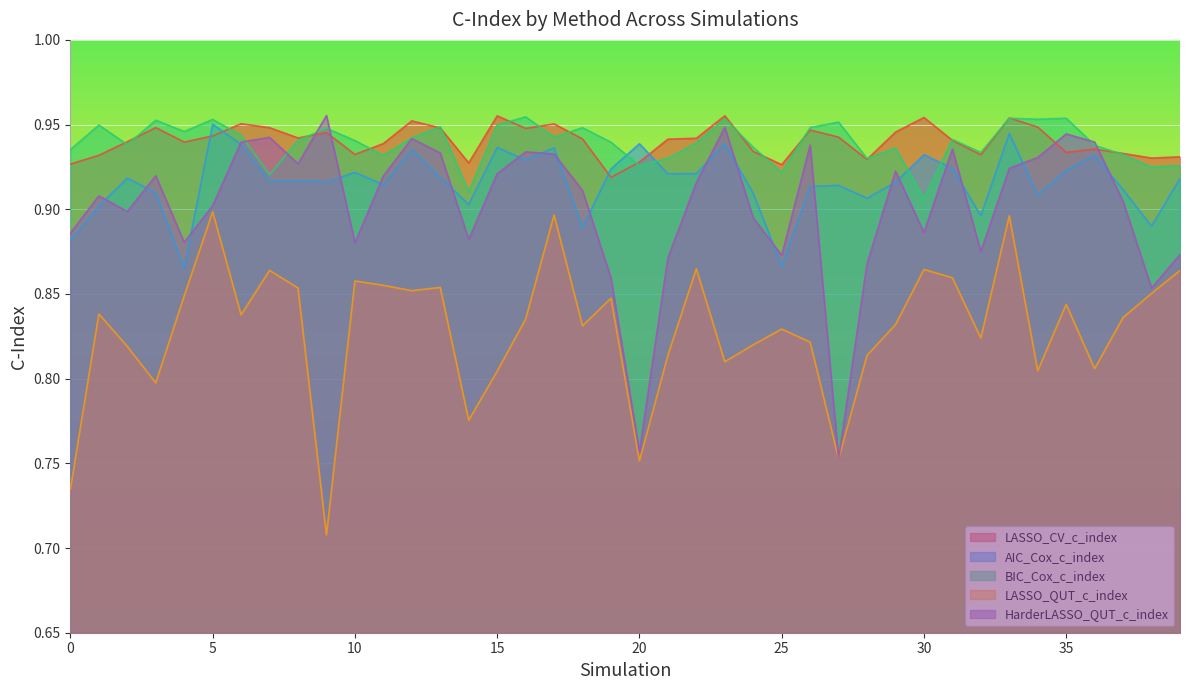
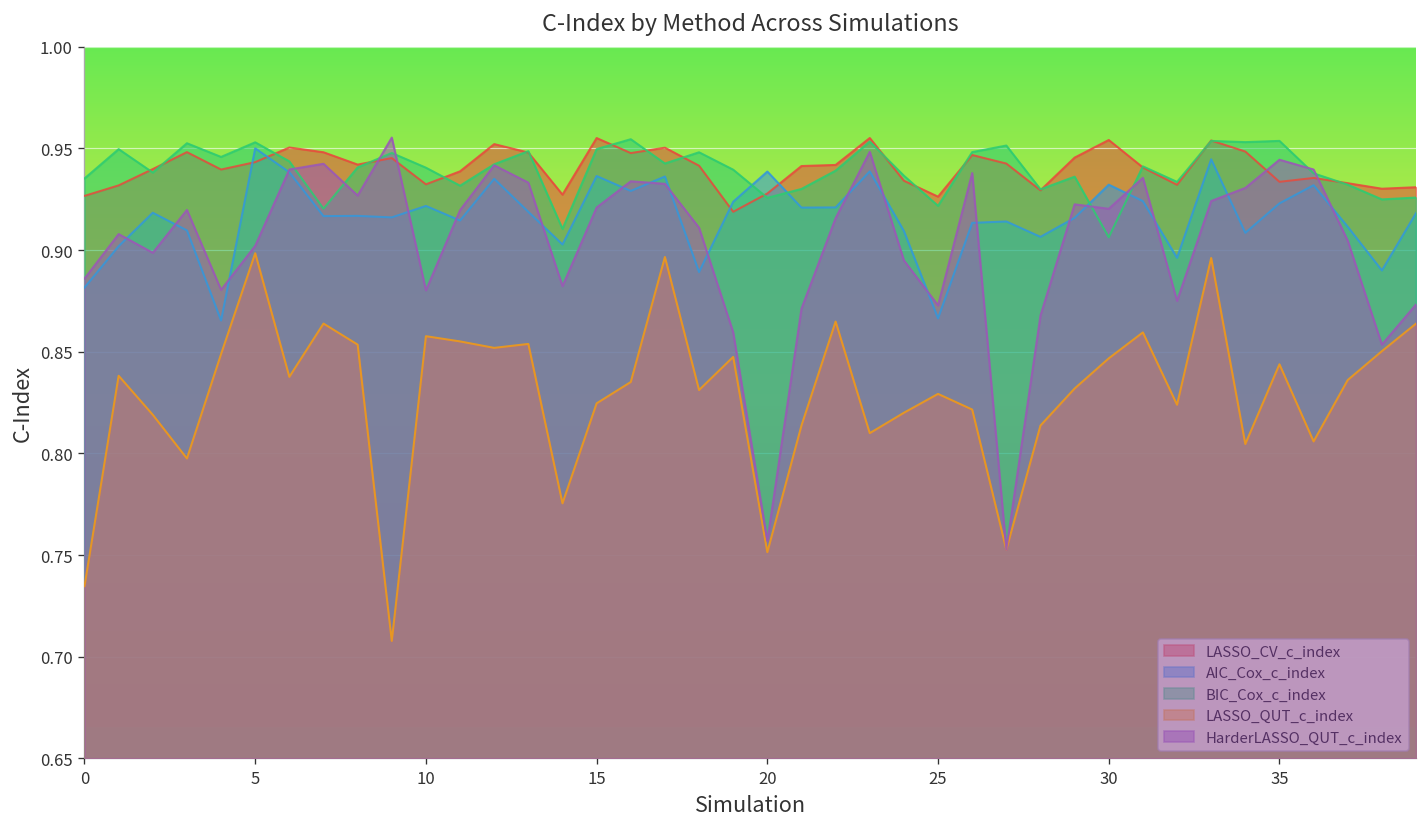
  {
    "LASSO_CV_c_index": {
      "0": 0.927,
      "5": 0.943,
      "10": 0.932,
      "15": 0.955,
      "20": 0.928,
      "25": 0.926,
      "30": 0.954,
      "35": 0.934
    },
    "AIC_Cox_c_index": {
      "0": 0.882,
      "5": 0.950,
      "10": 0.922,
      "15": 0.936,
      "20": 0.939,
      "25": 0.866,
      "30": 0.932,
      "35": 0.923
    },
    "BIC_Cox_c_index": {
      "0": 0.935,
      "5": 0.953,
      "10": 0.941,
      "15": 0.950,
      "20": 0.926,
      "25": 0.922,
      "30": 0.906,
      "35": 0.954
    },
    "LASSO_QUT_c_index": {
      "0": 0.735,
      "5": 0.898,
      "10": 0.858,
-     "15": 0.804,
+     "15": 0.825,
      "20": 0.751,
      "25": 0.829,
-     "30": 0.864,
+     "30": 0.847,
      "35": 0.844
    },
    "HarderLASSO_QUT_c_index": {
      "0": 0.886,
      "5": 0.902,
      "10": 0.880,
      "15": 0.921,
      "20": 0.757,
      "25": 0.873,
-     "30": 0.886,
+     "30": 0.920,
      "35": 0.944
    }
  }
